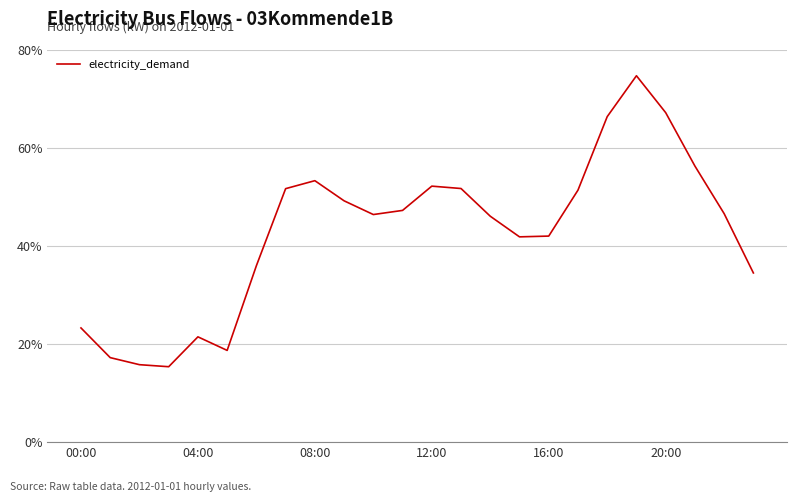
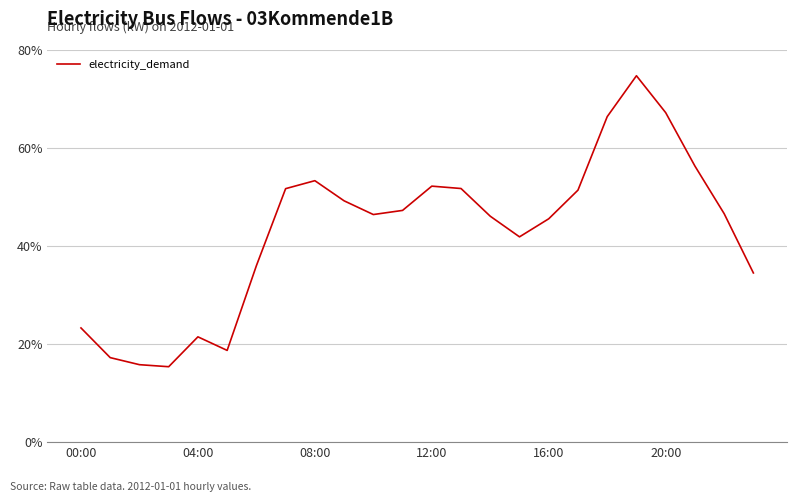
  {
    "00:00": "23%",
    "04:00": "21%",
    "08:00": "53%",
    "12:00": "52%",
-   "16:00": "42%",
+   "16:00": "46%",
    "20:00": "67%"
  }
